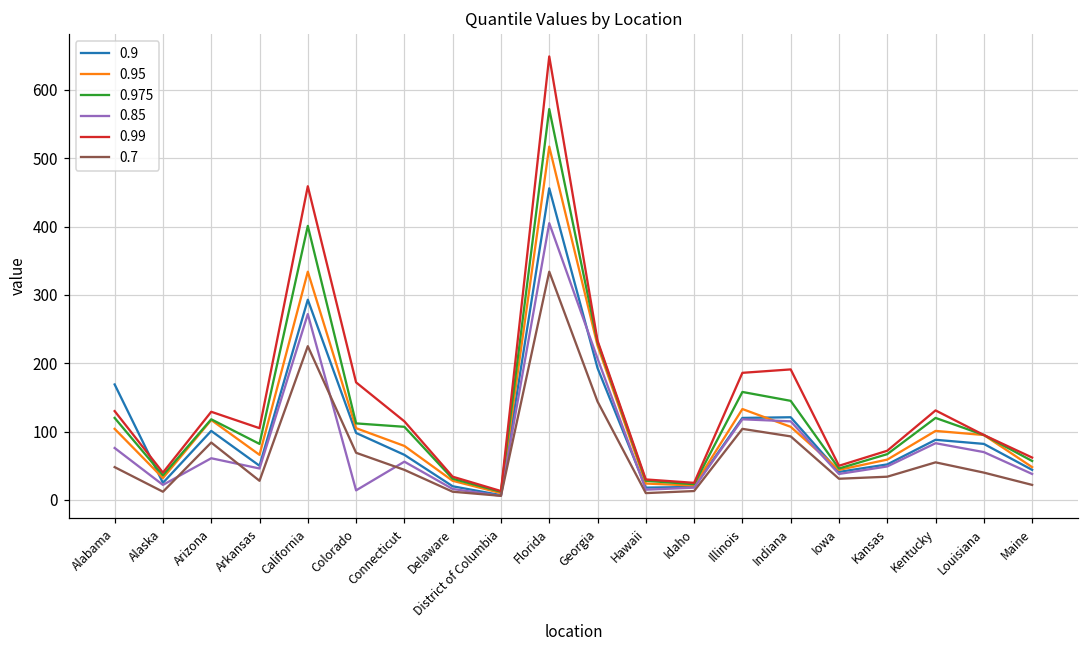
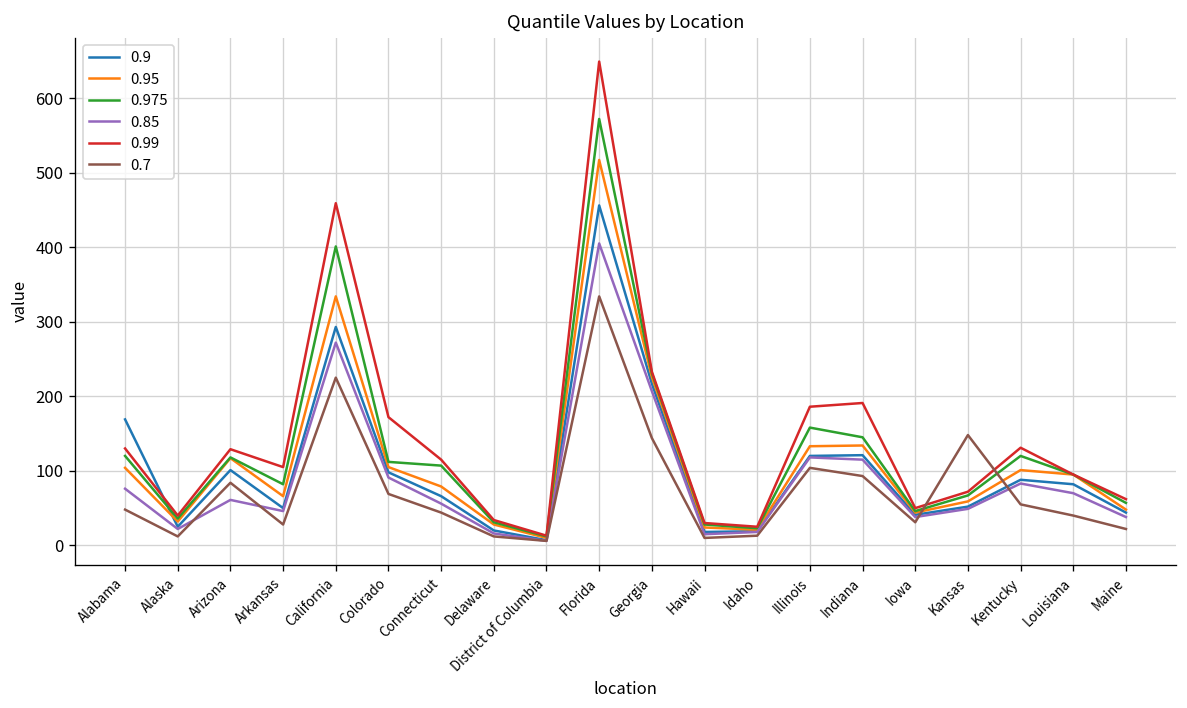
  {
    "0.9": {
      "Alabama": 170,
      "Arizona": 100,
      "California": 290,
      "Colorado": 100,
      "Connecticut": 70,
      "Florida": 460,
-     "Georgia": 190,
+     "Georgia": 220,
      "Indiana": 120,
      "Kentucky": 90,
      "Louisiana": 80
    },
    "0.95": {
      "Alabama": 100,
      "Arkansas": 70,
      "California": 330,
      "Colorado": 110,
      "Connecticut": 80,
      "Florida": 520,
      "Georgia": 230,
      "Illinois": 130,
-     "Indiana": 110,
+     "Indiana": 130,
      "Kansas": 60,
      "Kentucky": 100
    },
    "0.975": {
      "Alabama": 120,
      "Arkansas": 80,
      "California": 400,
      "Colorado": 110,
      "Connecticut": 110,
      "Florida": 570,
      "Illinois": 160,
      "Indiana": 150,
      "Kansas": 70,
      "Kentucky": 120,
      "Maine": 60
    },
    "0.85": {
      "Alabama": 80,
      "Arizona": 60,
      "California": 270,
-     "Colorado": 10,
+     "Colorado": 90,
      "Connecticut": 60,
      "Florida": 410,
      "Georgia": 210,
      "Indiana": 120,
      "Kentucky": 80,
      "Louisiana": 70,
      "Maine": 40
    },
    "0.99": {
      "Alabama": 130,
      "Arizona": 130,
      "Arkansas": 110,
      "California": 460,
      "Colorado": 170,
      "Connecticut": 120,
      "Florida": 650,
      "Illinois": 190,
      "Indiana": 190,
      "Kansas": 70,
      "Kentucky": 130,
      "Maine": 60
    },
    "0.7": {
      "Alabama": 50,
      "Alaska": 10,
      "Arizona": 80,
      "Arkansas": 30,
      "California": 230,
      "Colorado": 70,
      "Connecticut": 40,
      "Florida": 330,
      "Georgia": 140,
      "Hawaii": 10,
      "Idaho": 10,
      "Illinois": 100,
      "Indiana": 90,
      "Iowa": 30,
-     "Kansas": 30,
+     "Kansas": 150,
      "Kentucky": 60,
      "Louisiana": 40,
      "Maine": 20
    }
  }
